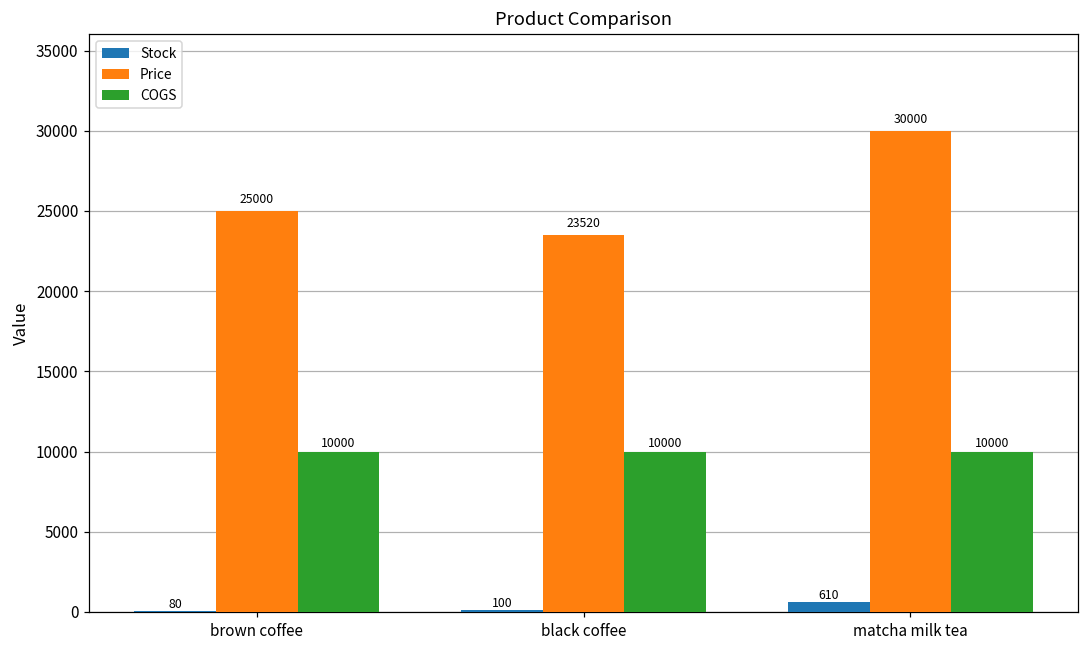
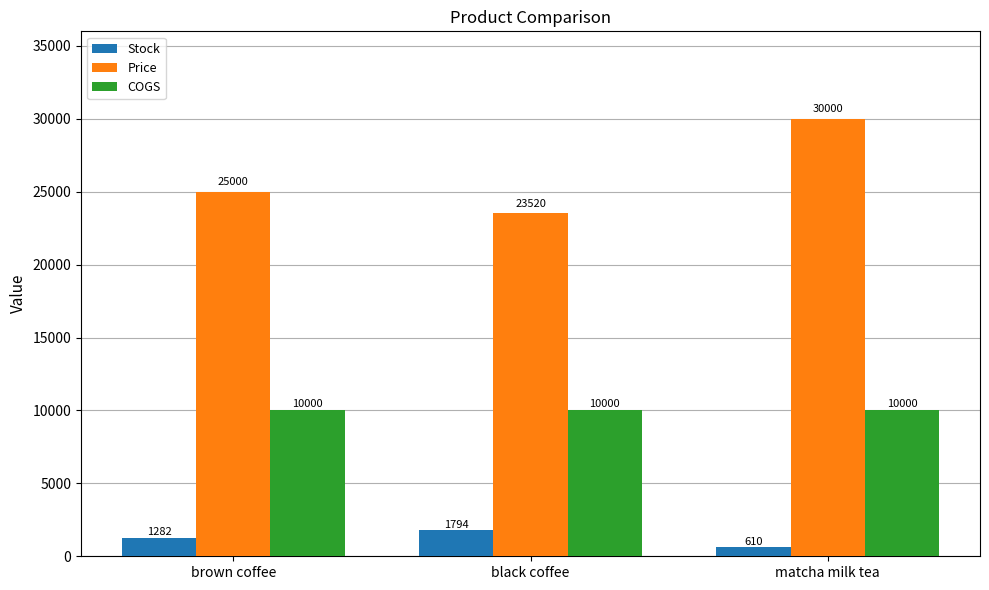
  {
    "Stock": {
-     "brown coffee": 80,
-     "black coffee": 100,
+     "brown coffee": 1282,
+     "black coffee": 1794,
      "matcha milk tea": 610
    },
    "Price": {
      "brown coffee": 25000,
      "black coffee": 23520,
      "matcha milk tea": 30000
    },
    "COGS": {
      "brown coffee": 10000,
      "black coffee": 10000,
      "matcha milk tea": 10000
    }
  }
